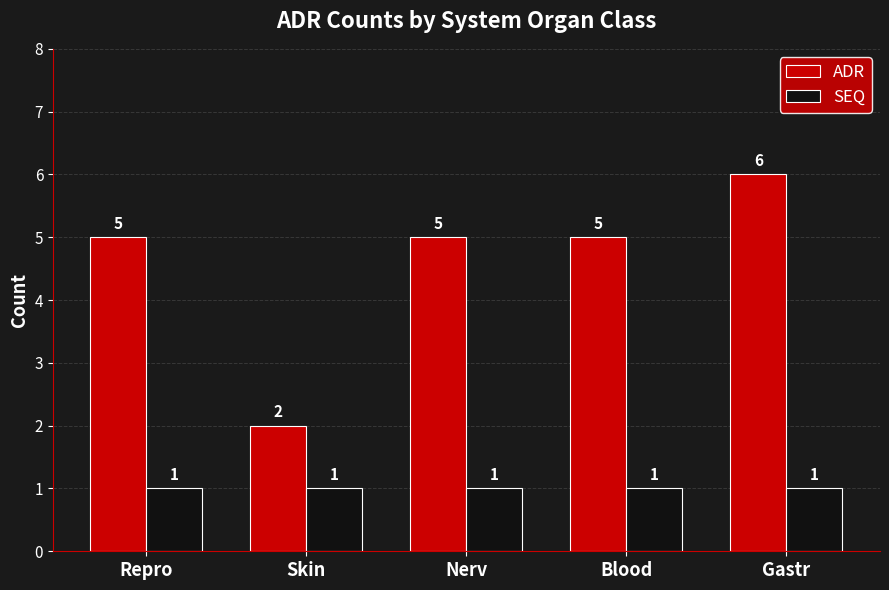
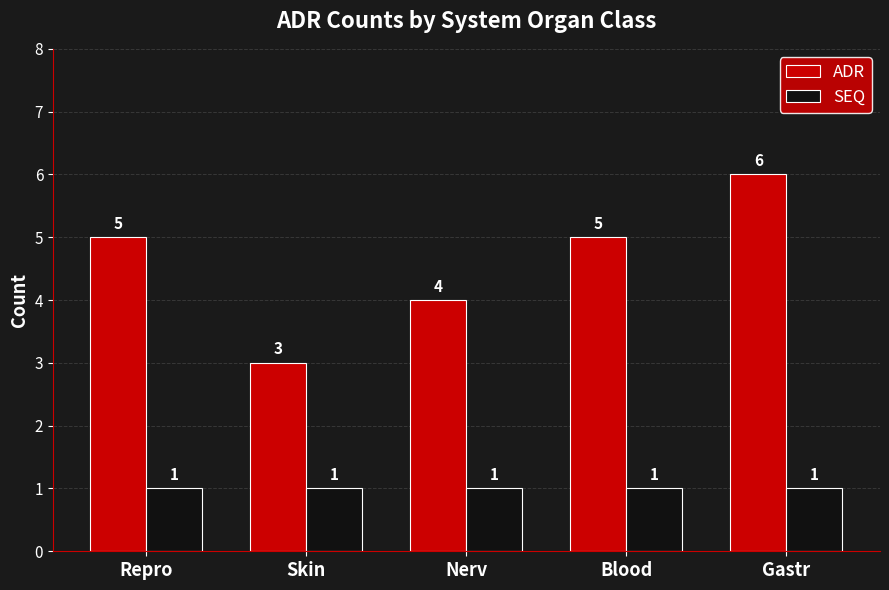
  {
    "ADR": {
      "Repro": 5,
-     "Skin": 2,
-     "Nerv": 5,
+     "Skin": 3,
+     "Nerv": 4,
      "Blood": 5,
      "Gastr": 6
    },
    "SEQ": {
      "Repro": 1,
      "Skin": 1,
      "Nerv": 1,
      "Blood": 1,
      "Gastr": 1
    }
  }
